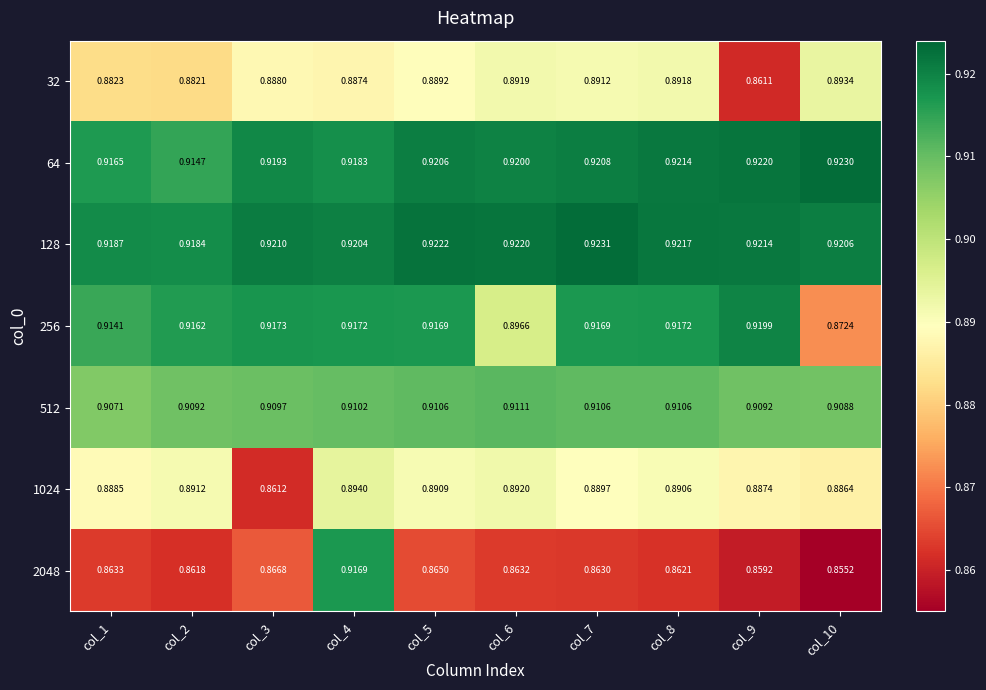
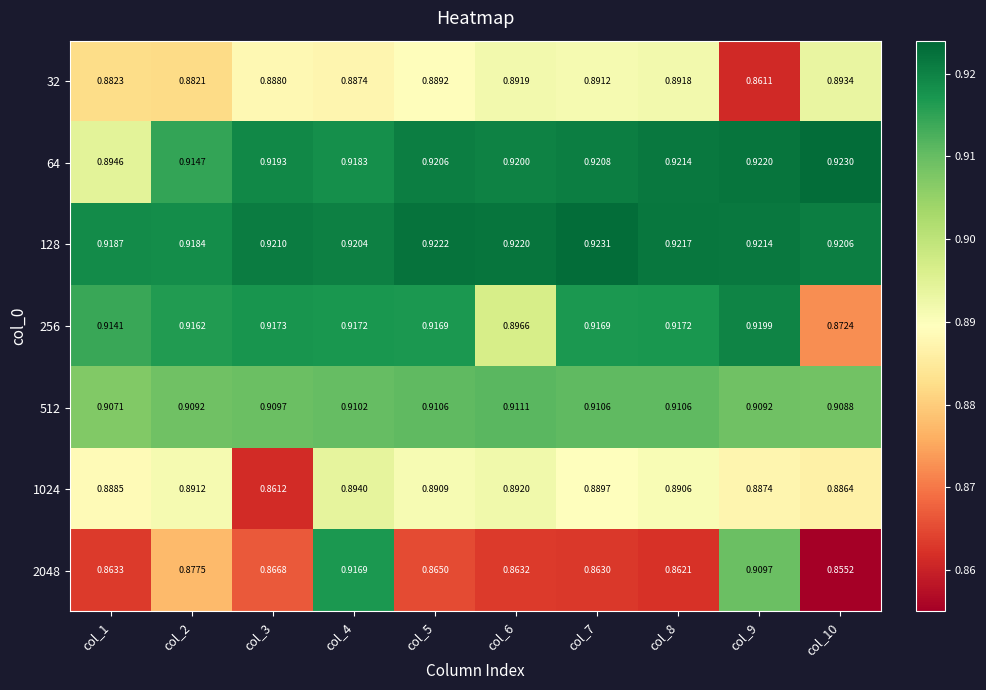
  {
    "32": {
      "col_1": 0.8823,
      "col_2": 0.8821,
      "col_3": 0.8880,
      "col_4": 0.8874,
      "col_5": 0.8892,
      "col_6": 0.8919,
      "col_7": 0.8912,
      "col_8": 0.8918,
      "col_9": 0.8611,
      "col_10": 0.8934
    },
    "64": {
-     "col_1": 0.9165,
+     "col_1": 0.8946,
      "col_2": 0.9147,
      "col_3": 0.9193,
      "col_4": 0.9183,
      "col_5": 0.9206,
      "col_6": 0.9200,
      "col_7": 0.9208,
      "col_8": 0.9214,
      "col_9": 0.9220,
      "col_10": 0.9230
    },
    "128": {
      "col_1": 0.9187,
      "col_2": 0.9184,
      "col_3": 0.9210,
      "col_4": 0.9204,
      "col_5": 0.9222,
      "col_6": 0.9220,
      "col_7": 0.9231,
      "col_8": 0.9217,
      "col_9": 0.9214,
      "col_10": 0.9206
    },
    "256": {
      "col_1": 0.9141,
      "col_2": 0.9162,
      "col_3": 0.9173,
      "col_4": 0.9172,
      "col_5": 0.9169,
      "col_6": 0.8966,
      "col_7": 0.9169,
      "col_8": 0.9172,
      "col_9": 0.9199,
      "col_10": 0.8724
    },
    "512": {
      "col_1": 0.9071,
      "col_2": 0.9092,
      "col_3": 0.9097,
      "col_4": 0.9102,
      "col_5": 0.9106,
      "col_6": 0.9111,
      "col_7": 0.9106,
      "col_8": 0.9106,
      "col_9": 0.9092,
      "col_10": 0.9088
    },
    "1024": {
      "col_1": 0.8885,
      "col_2": 0.8912,
      "col_3": 0.8612,
      "col_4": 0.8940,
      "col_5": 0.8909,
      "col_6": 0.8920,
      "col_7": 0.8897,
      "col_8": 0.8906,
      "col_9": 0.8874,
      "col_10": 0.8864
    },
    "2048": {
      "col_1": 0.8633,
-     "col_2": 0.8618,
+     "col_2": 0.8775,
      "col_3": 0.8668,
      "col_4": 0.9169,
      "col_5": 0.8650,
      "col_6": 0.8632,
      "col_7": 0.8630,
      "col_8": 0.8621,
-     "col_9": 0.8592,
+     "col_9": 0.9097,
      "col_10": 0.8552
    }
  }
